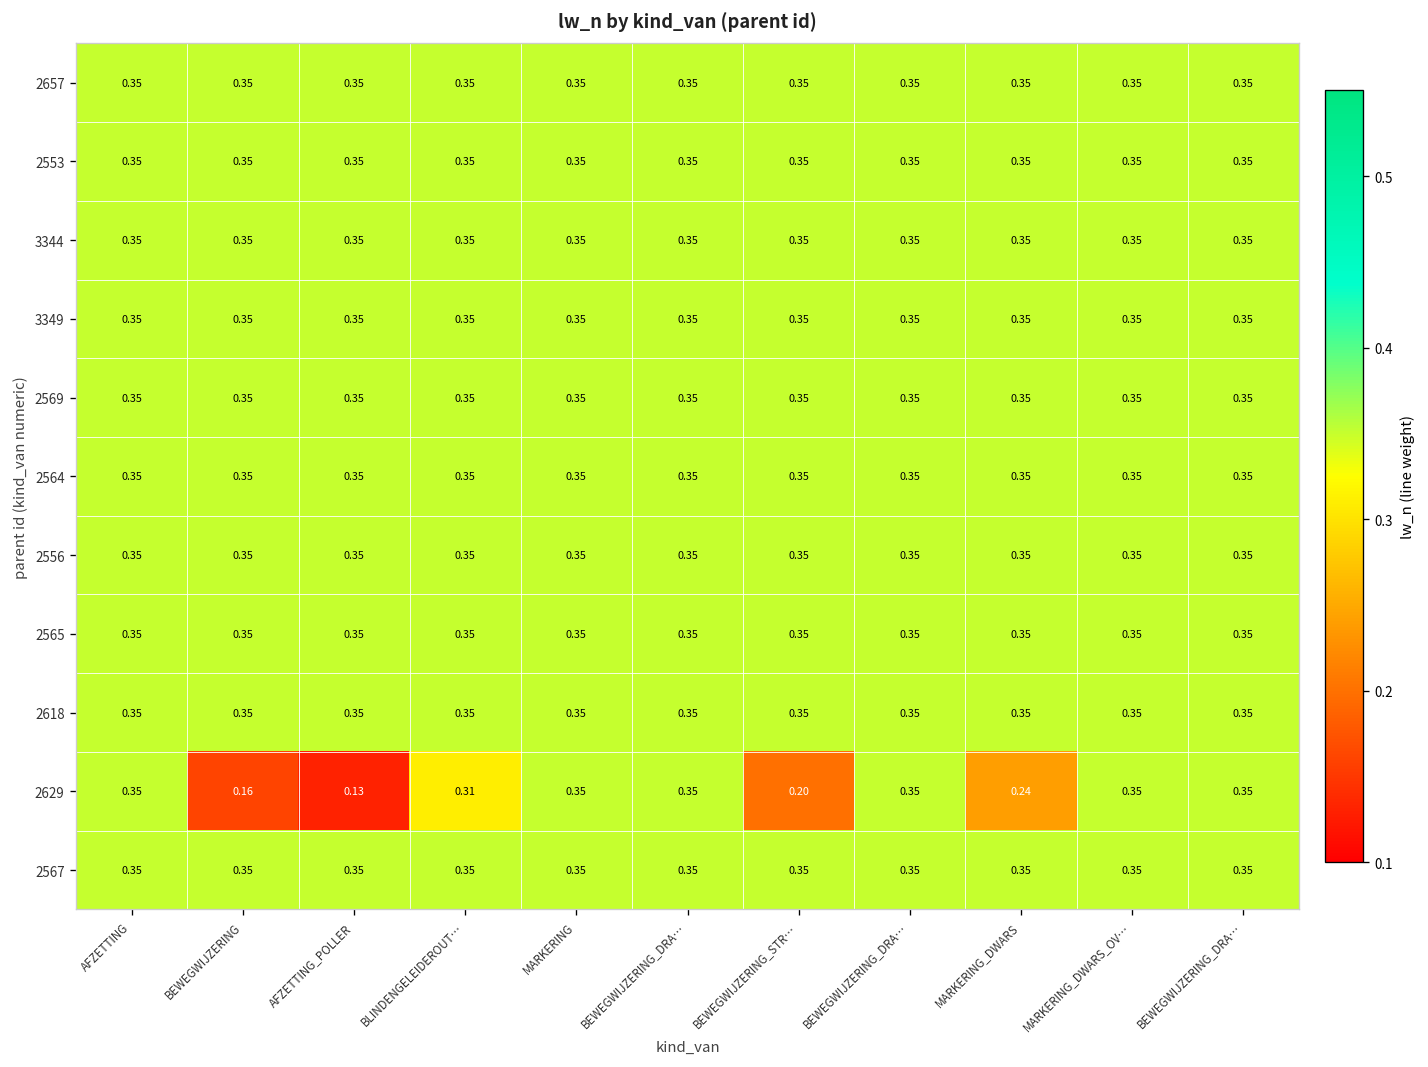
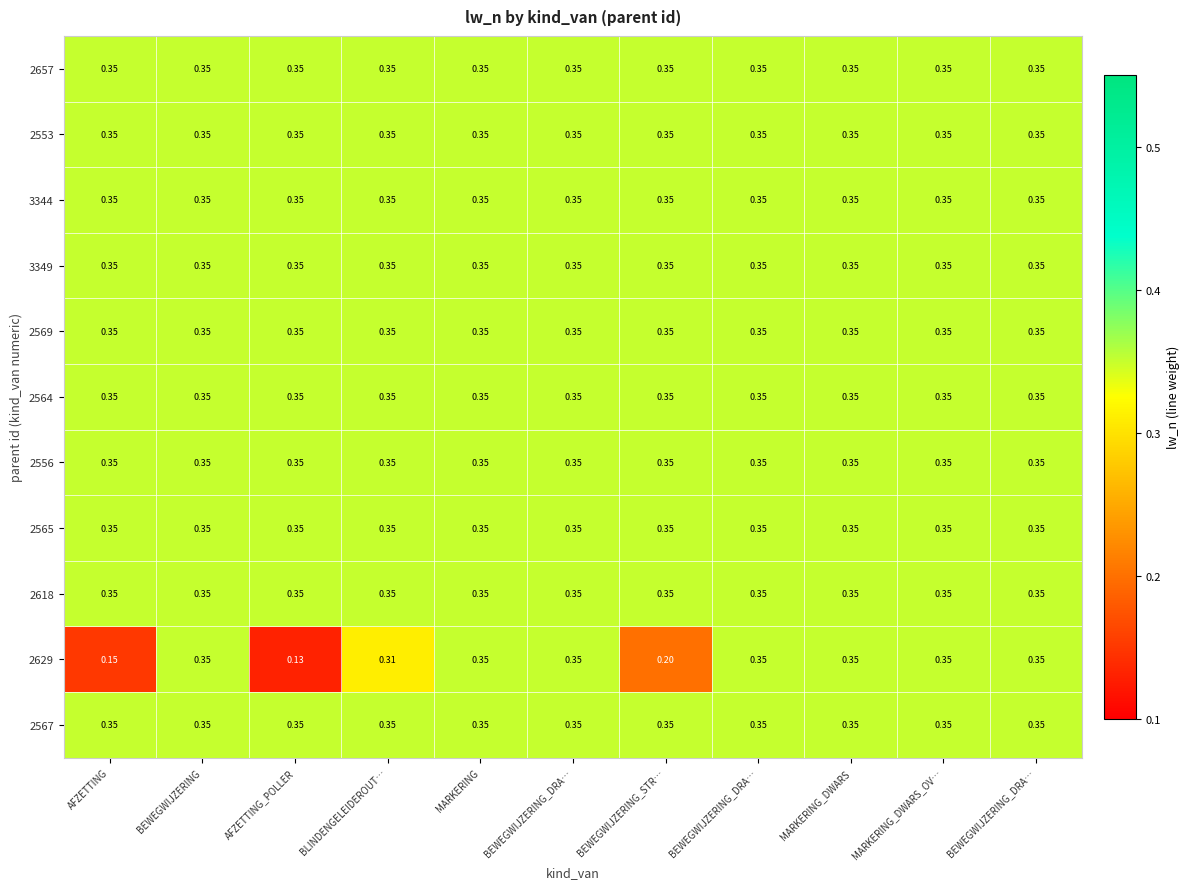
  {
    "2657": {
      "AFZETTING": 0.35,
      "BEWEGWIJZERING": 0.35,
      "AFZETTING_POLLER": 0.35,
      "BLINDENGELEIDEROUT…": 0.35,
      "MARKERING": 0.35,
      "BEWEGWIJZERING_STR…": 0.35,
      "MARKERING_DWARS": 0.35,
      "MARKERING_DWARS_OV…": 0.35
    },
    "2553": {
      "AFZETTING": 0.35,
      "BEWEGWIJZERING": 0.35,
      "AFZETTING_POLLER": 0.35,
      "BLINDENGELEIDEROUT…": 0.35,
      "MARKERING": 0.35,
      "BEWEGWIJZERING_STR…": 0.35,
      "MARKERING_DWARS": 0.35,
      "MARKERING_DWARS_OV…": 0.35
    },
    "3344": {
      "AFZETTING": 0.35,
      "BEWEGWIJZERING": 0.35,
      "AFZETTING_POLLER": 0.35,
      "BLINDENGELEIDEROUT…": 0.35,
      "MARKERING": 0.35,
      "BEWEGWIJZERING_STR…": 0.35,
      "MARKERING_DWARS": 0.35,
      "MARKERING_DWARS_OV…": 0.35
    },
    "3349": {
      "AFZETTING": 0.35,
      "BEWEGWIJZERING": 0.35,
      "AFZETTING_POLLER": 0.35,
      "BLINDENGELEIDEROUT…": 0.35,
      "MARKERING": 0.35,
      "BEWEGWIJZERING_STR…": 0.35,
      "MARKERING_DWARS": 0.35,
      "MARKERING_DWARS_OV…": 0.35
    },
    "2569": {
      "AFZETTING": 0.35,
      "BEWEGWIJZERING": 0.35,
      "AFZETTING_POLLER": 0.35,
      "BLINDENGELEIDEROUT…": 0.35,
      "MARKERING": 0.35,
      "BEWEGWIJZERING_STR…": 0.35,
      "MARKERING_DWARS": 0.35,
      "MARKERING_DWARS_OV…": 0.35
    },
    "2564": {
      "AFZETTING": 0.35,
      "BEWEGWIJZERING": 0.35,
      "AFZETTING_POLLER": 0.35,
      "BLINDENGELEIDEROUT…": 0.35,
      "MARKERING": 0.35,
      "BEWEGWIJZERING_STR…": 0.35,
      "MARKERING_DWARS": 0.35,
      "MARKERING_DWARS_OV…": 0.35
    },
    "2556": {
      "AFZETTING": 0.35,
      "BEWEGWIJZERING": 0.35,
      "AFZETTING_POLLER": 0.35,
      "BLINDENGELEIDEROUT…": 0.35,
      "MARKERING": 0.35,
      "BEWEGWIJZERING_STR…": 0.35,
      "MARKERING_DWARS": 0.35,
      "MARKERING_DWARS_OV…": 0.35
    },
    "2565": {
      "AFZETTING": 0.35,
      "BEWEGWIJZERING": 0.35,
      "AFZETTING_POLLER": 0.35,
      "BLINDENGELEIDEROUT…": 0.35,
      "MARKERING": 0.35,
      "BEWEGWIJZERING_STR…": 0.35,
      "MARKERING_DWARS": 0.35,
      "MARKERING_DWARS_OV…": 0.35
    },
    "2618": {
      "AFZETTING": 0.35,
      "BEWEGWIJZERING": 0.35,
      "AFZETTING_POLLER": 0.35,
      "BLINDENGELEIDEROUT…": 0.35,
      "MARKERING": 0.35,
      "BEWEGWIJZERING_STR…": 0.35,
      "MARKERING_DWARS": 0.35,
      "MARKERING_DWARS_OV…": 0.35
    },
    "2629": {
-     "AFZETTING": 0.35,
-     "BEWEGWIJZERING": 0.16,
+     "AFZETTING": 0.15,
+     "BEWEGWIJZERING": 0.35,
      "AFZETTING_POLLER": 0.13,
      "BLINDENGELEIDEROUT…": 0.31,
      "MARKERING": 0.35,
      "BEWEGWIJZERING_STR…": 0.20,
-     "MARKERING_DWARS": 0.24,
+     "MARKERING_DWARS": 0.35,
      "MARKERING_DWARS_OV…": 0.35
    },
    "2567": {
      "AFZETTING": 0.35,
      "BEWEGWIJZERING": 0.35,
      "AFZETTING_POLLER": 0.35,
      "BLINDENGELEIDEROUT…": 0.35,
      "MARKERING": 0.35,
      "BEWEGWIJZERING_STR…": 0.35,
      "MARKERING_DWARS": 0.35,
      "MARKERING_DWARS_OV…": 0.35
    }
  }
